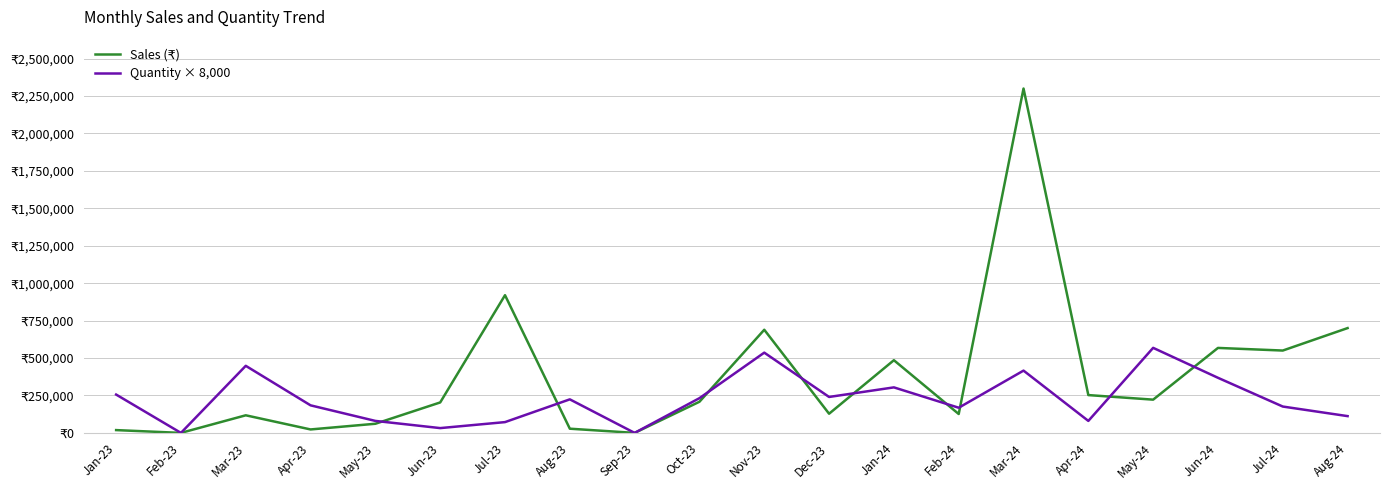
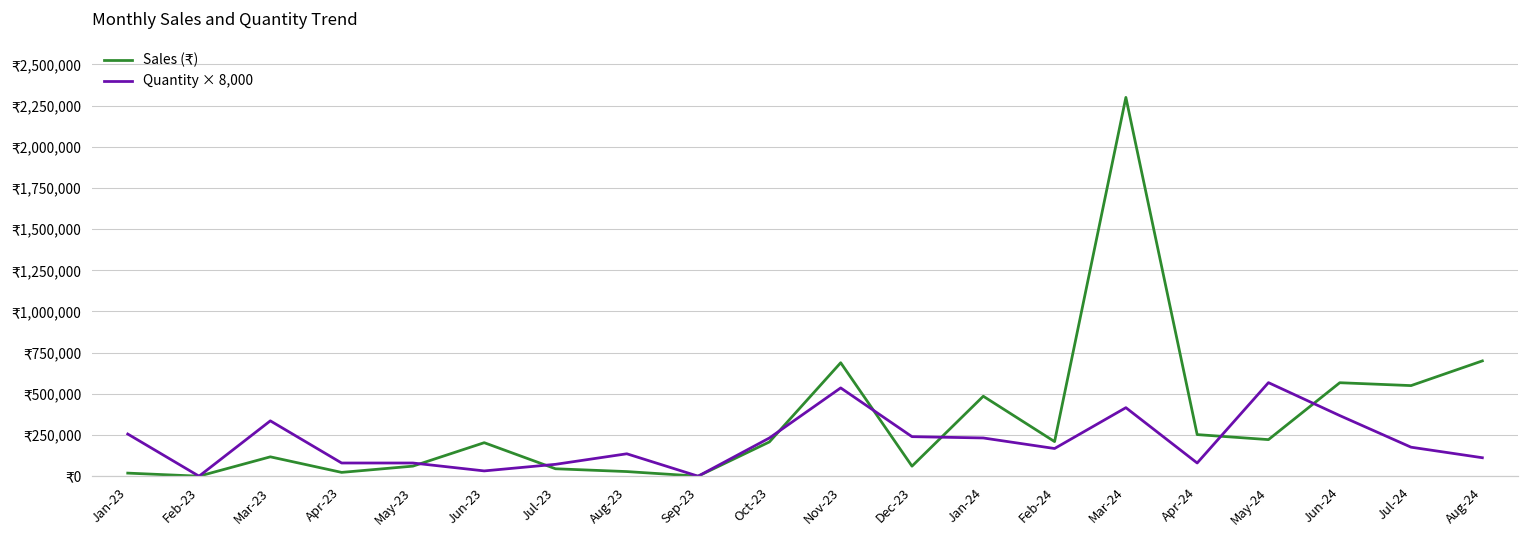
  {
    "Sales (₹)": {
      "Jan-23": "₹20,000",
      "Mar-23": "₹120,000",
      "Apr-23": "₹20,000",
      "May-23": "₹60,000",
      "Jun-23": "₹200,000",
-     "Jul-23": "₹920,000",
+     "Jul-23": "₹50,000",
      "Aug-23": "₹30,000",
      "Oct-23": "₹210,000",
      "Nov-23": "₹690,000",
-     "Dec-23": "₹130,000",
+     "Dec-23": "₹60,000",
      "Jan-24": "₹490,000",
-     "Feb-24": "₹130,000",
+     "Feb-24": "₹210,000",
      "Mar-24": "₹2,300,000",
      "Apr-24": "₹250,000",
      "May-24": "₹220,000",
      "Jun-24": "₹570,000",
      "Jul-24": "₹550,000",
      "Aug-24": "₹700,000"
    },
    "Quantity × 8,000": {
      "Jan-23": "₹260,000",
-     "Mar-23": "₹450,000",
-     "Apr-23": "₹180,000",
+     "Mar-23": "₹340,000",
+     "Apr-23": "₹80,000",
      "May-23": "₹80,000",
      "Jun-23": "₹30,000",
      "Jul-23": "₹70,000",
-     "Aug-23": "₹220,000",
+     "Aug-23": "₹140,000",
      "Oct-23": "₹230,000",
      "Nov-23": "₹540,000",
      "Dec-23": "₹240,000",
-     "Jan-24": "₹300,000",
+     "Jan-24": "₹230,000",
      "Feb-24": "₹170,000",
      "Mar-24": "₹420,000",
      "Apr-24": "₹80,000",
      "May-24": "₹570,000",
      "Jun-24": "₹370,000",
      "Jul-24": "₹180,000",
      "Aug-24": "₹110,000"
    }
  }
